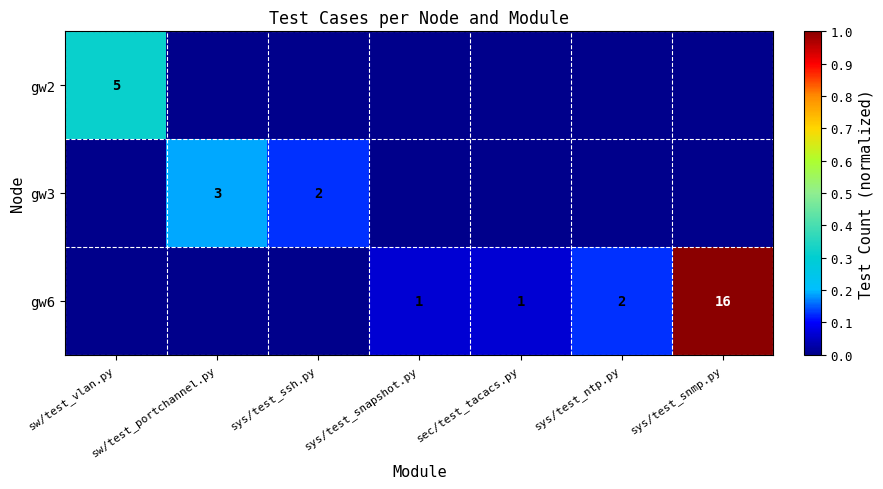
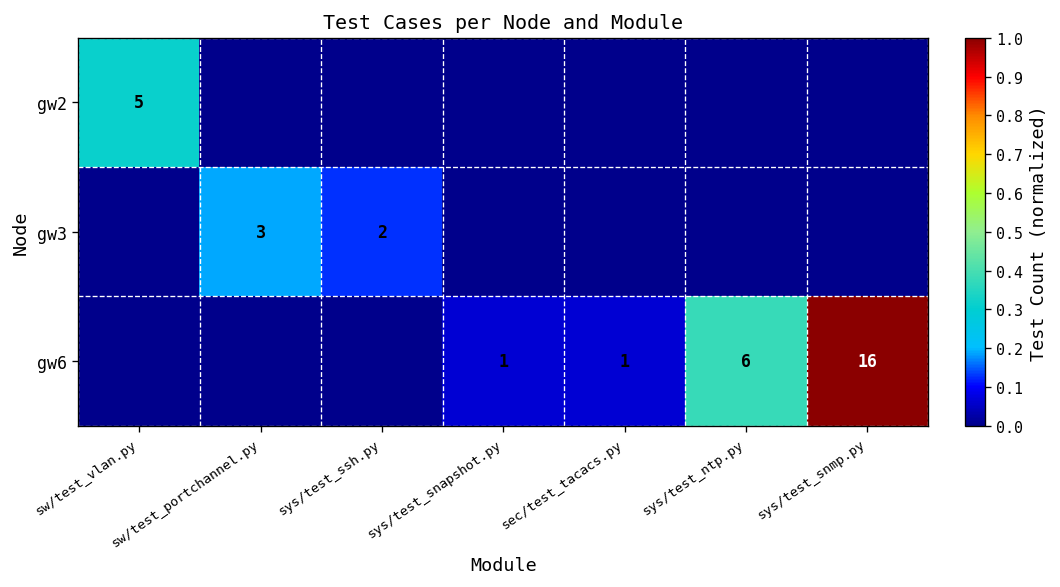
  {
    "gw2": {
      "sw/test_vlan.py": 5
    },
    "gw3": {
      "sw/test_portchannel.py": 3,
      "sys/test_ssh.py": 2
    },
    "gw6": {
      "sys/test_snapshot.py": 1,
      "sec/test_tacacs.py": 1,
-     "sys/test_ntp.py": 2,
+     "sys/test_ntp.py": 6,
      "sys/test_snmp.py": 16
    }
  }
